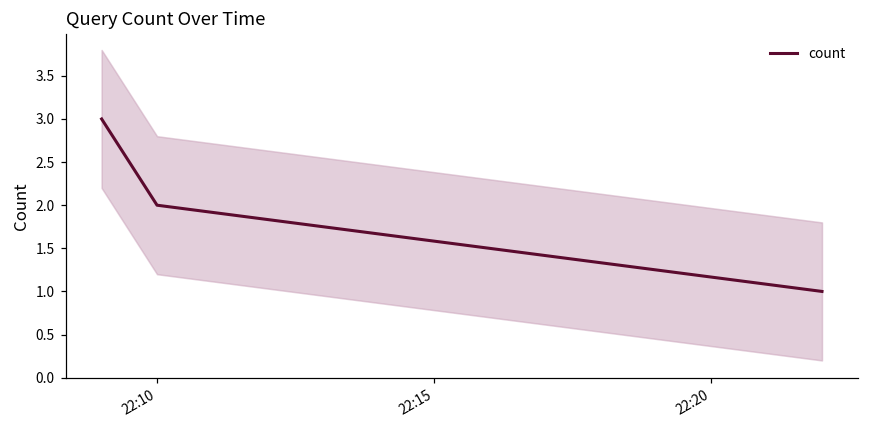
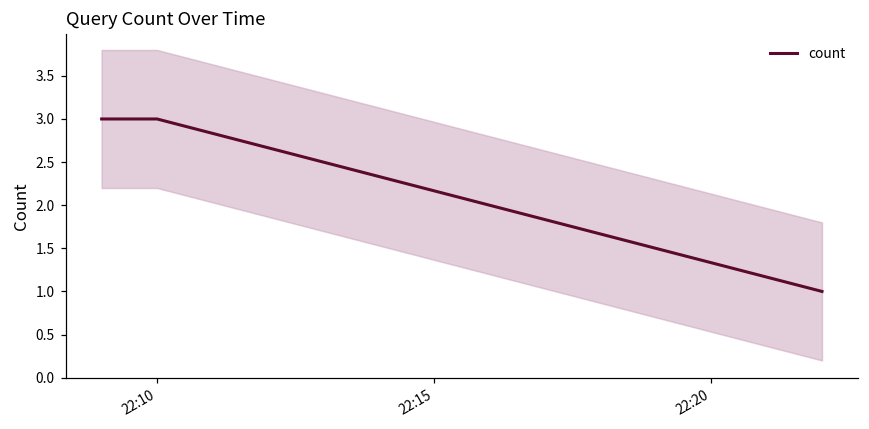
  {
    "count": {
-     "22:10": 2
+     "22:10": 3
    }
  }
